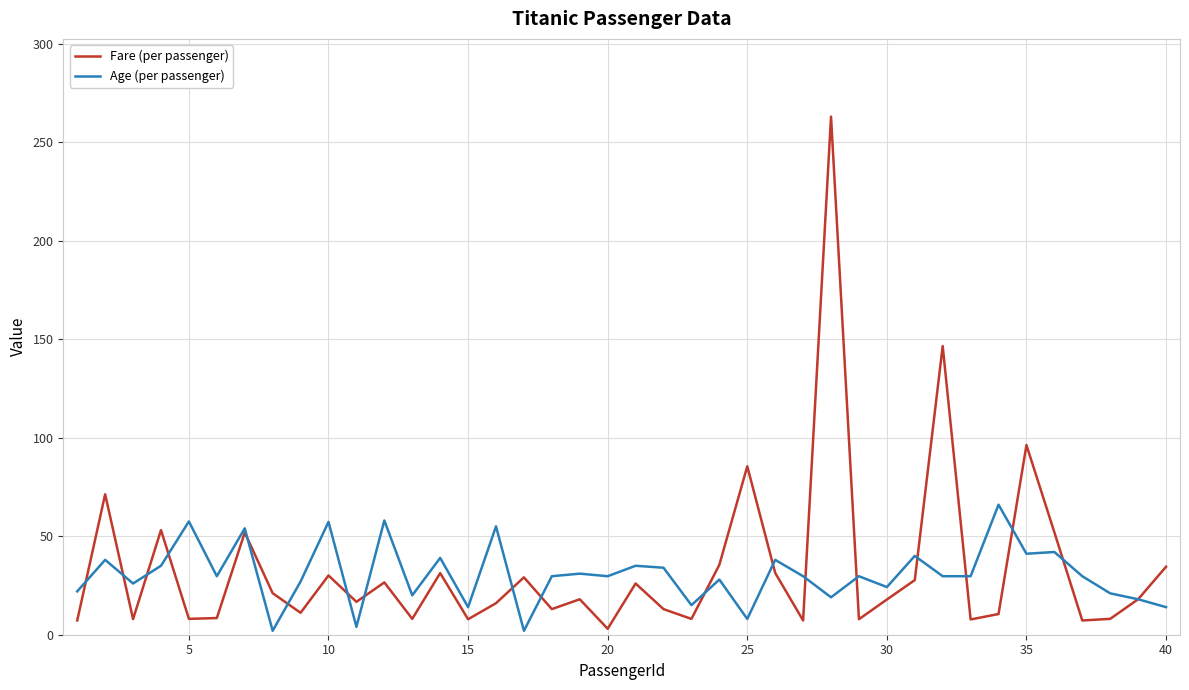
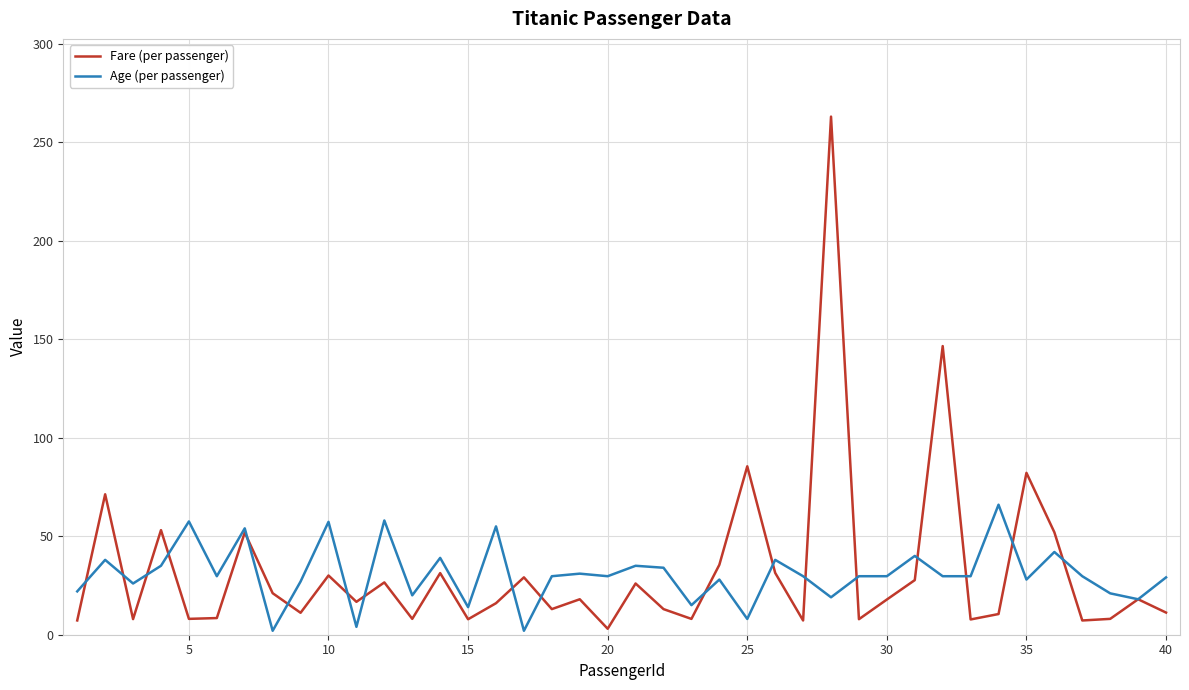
  {
    "Fare (per passenger)": {
      "5": 8,
      "10": 30,
      "15": 8,
      "20": 3,
      "25": 85,
      "30": 18,
-     "35": 96,
-     "40": 35
+     "35": 82,
+     "40": 11
    },
    "Age (per passenger)": {
      "5": 58,
      "10": 57,
      "15": 14,
      "20": 30,
      "25": 8,
-     "30": 24,
-     "35": 41,
-     "40": 14
+     "30": 30,
+     "35": 28,
+     "40": 29
    }
  }
